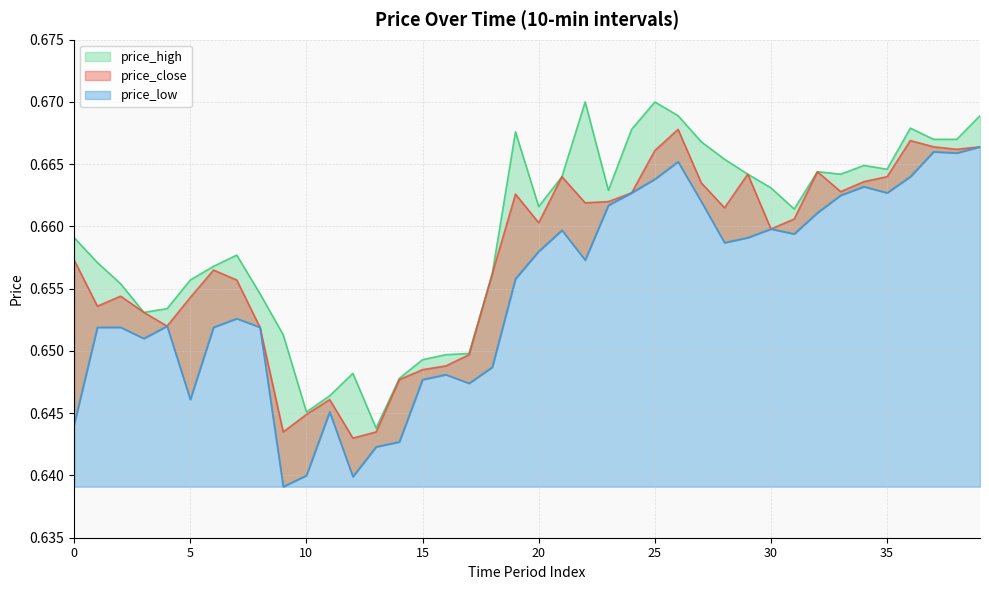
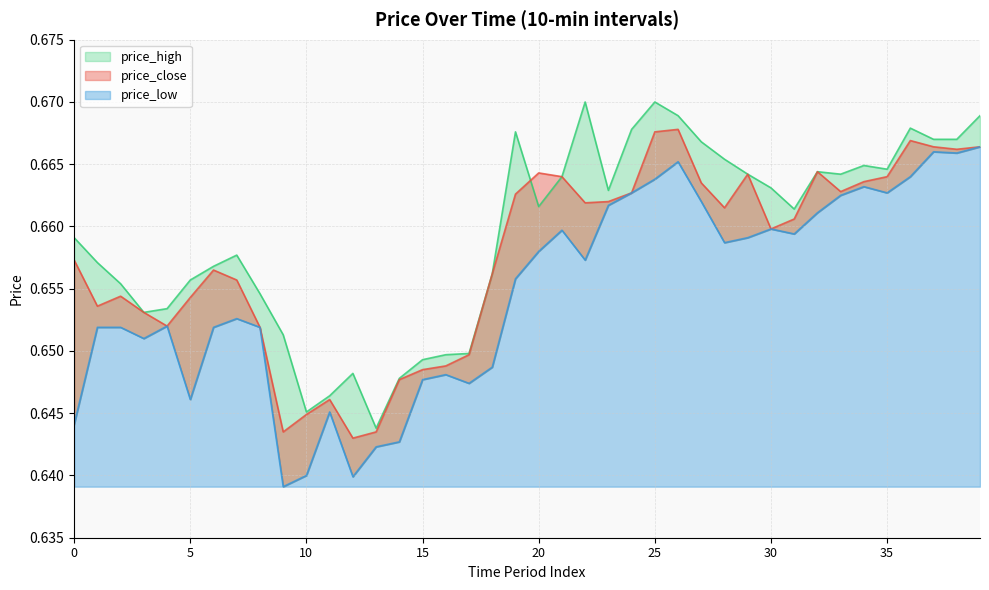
  {
    "price_high": {
      "0": 0.6591,
      "5": 0.6557,
      "15": 0.6493,
      "20": 0.6616,
      "25": 0.6700,
      "30": 0.6631,
      "35": 0.6646
    },
    "price_close": {
      "0": 0.6573,
      "5": 0.6543,
      "15": 0.6485,
-     "20": 0.6603,
-     "25": 0.6661,
+     "20": 0.6643,
+     "25": 0.6676,
      "35": 0.6640
    },
    "price_low": {
      "0": 0.6441,
      "5": 0.6461,
      "10": 0.6400,
      "15": 0.6477,
      "20": 0.6580,
      "25": 0.6638,
      "35": 0.6627
    }
  }
